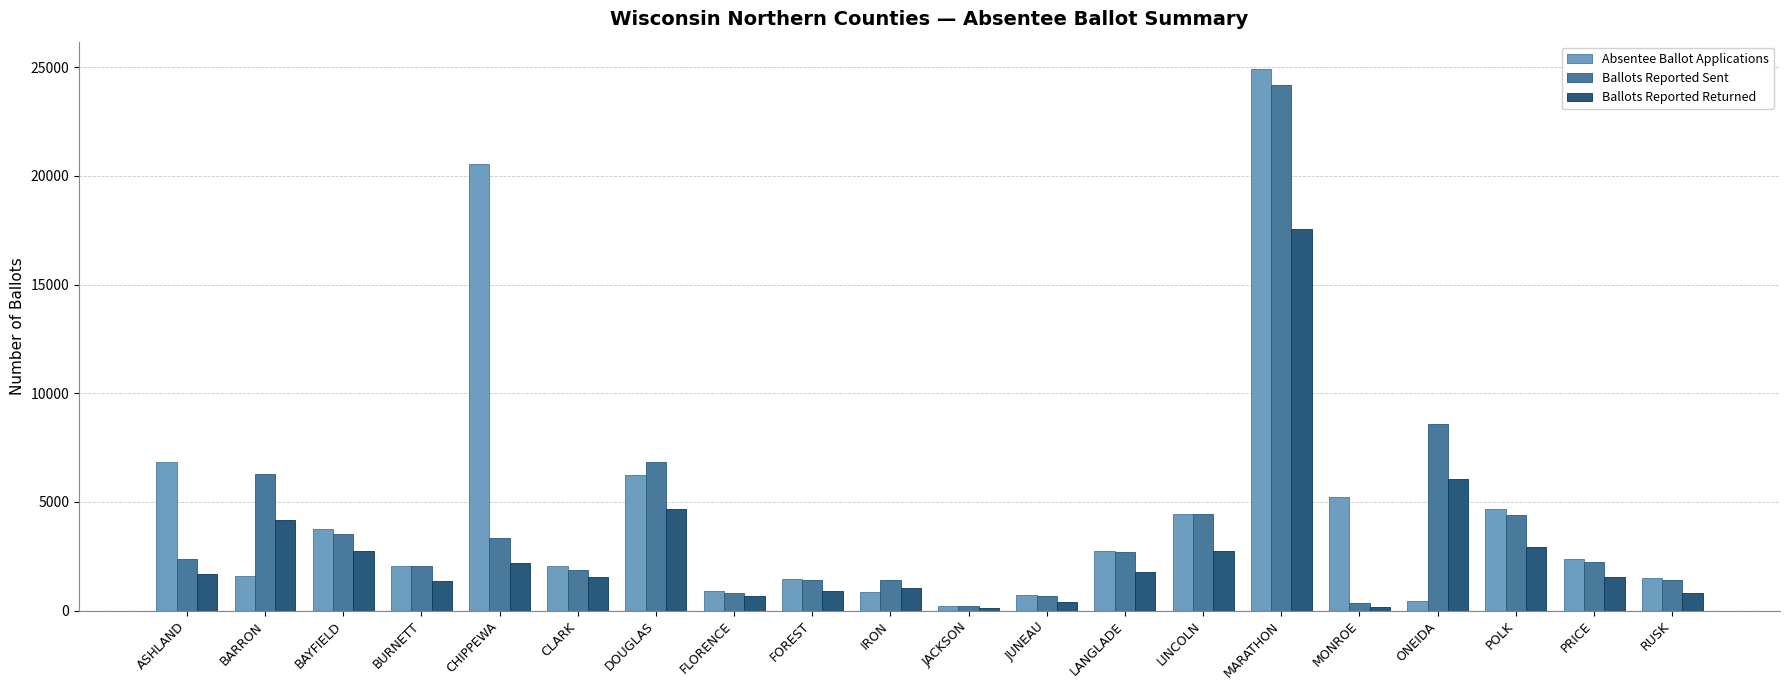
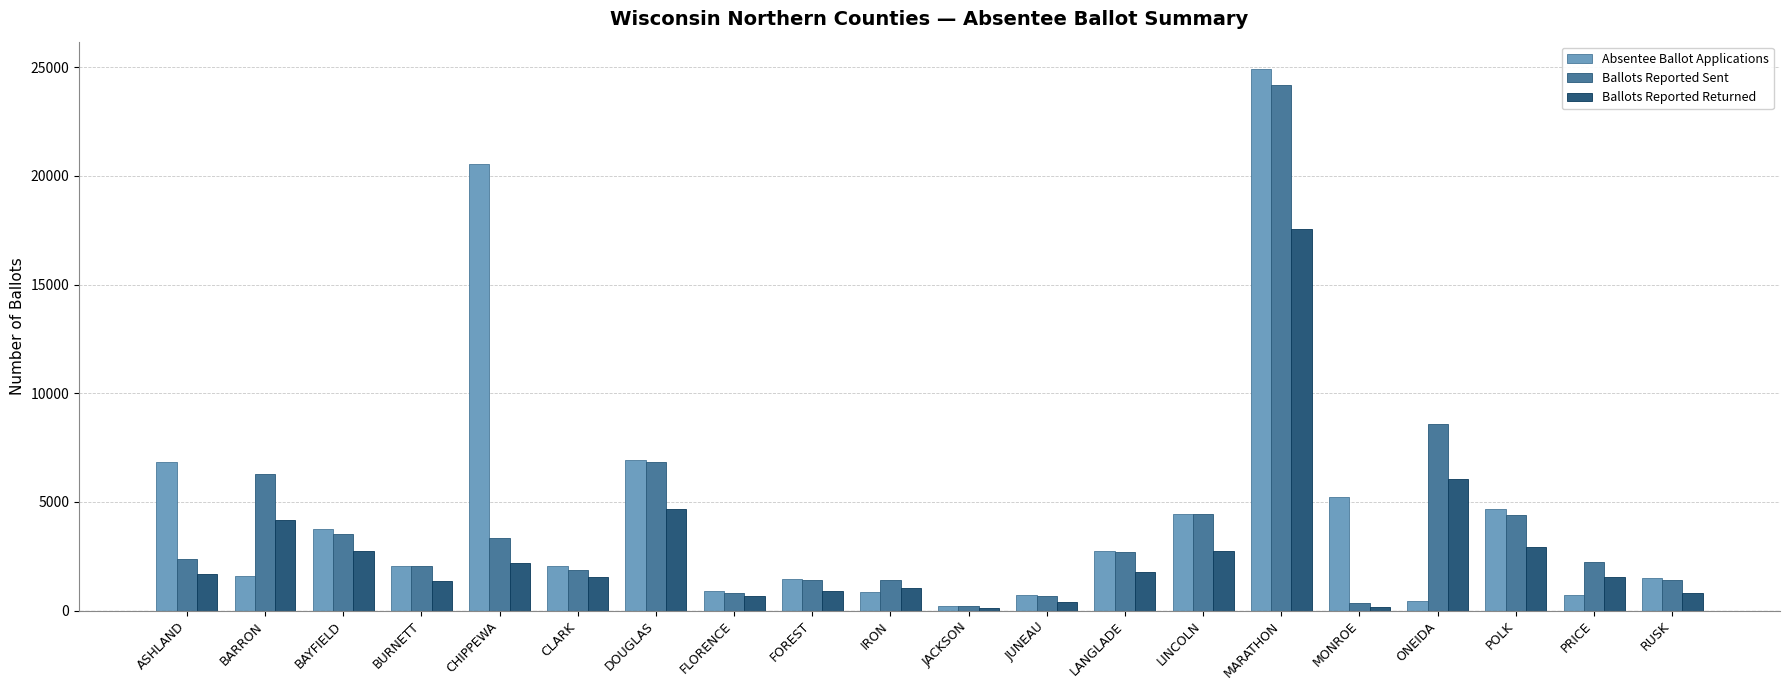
  {
    "Absentee Ballot Applications": {
      "ASHLAND": 6900,
      "BARRON": 1600,
      "BAYFIELD": 3800,
      "BURNETT": 2100,
      "CHIPPEWA": 20600,
      "CLARK": 2000,
-     "DOUGLAS": 6200,
+     "DOUGLAS": 6900,
      "FLORENCE": 900,
      "FOREST": 1400,
      "IRON": 800,
      "JACKSON": 200,
      "JUNEAU": 700,
      "LANGLADE": 2700,
      "LINCOLN": 4500,
      "MARATHON": 24900,
      "MONROE": 5200,
      "ONEIDA": 400,
      "POLK": 4700,
-     "PRICE": 2400,
+     "PRICE": 700,
      "RUSK": 1500
    }
  }
